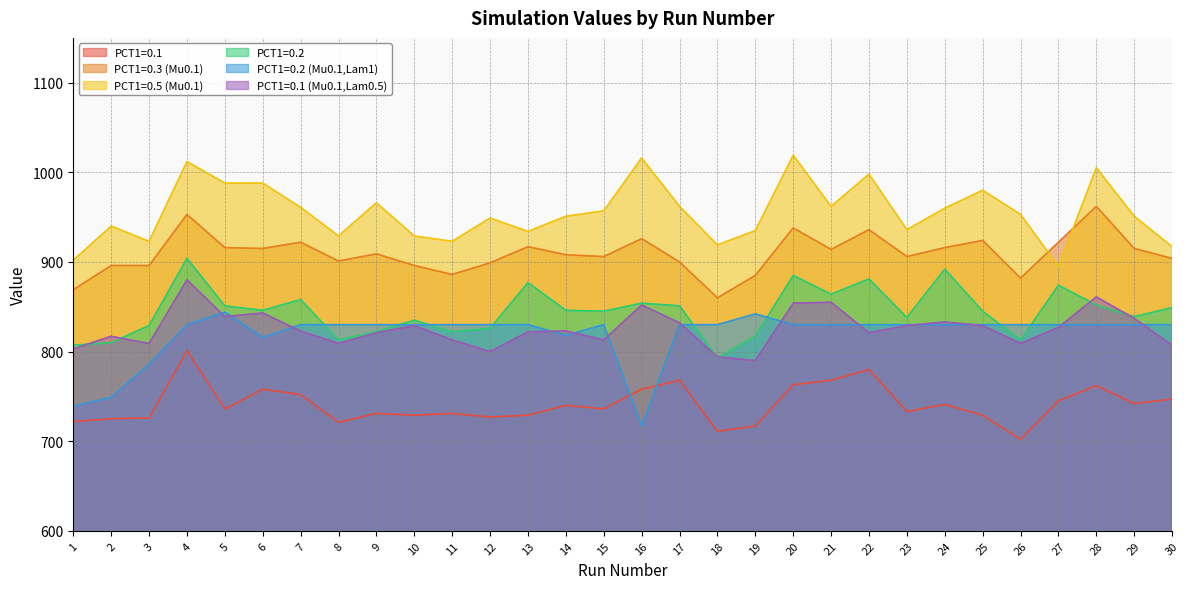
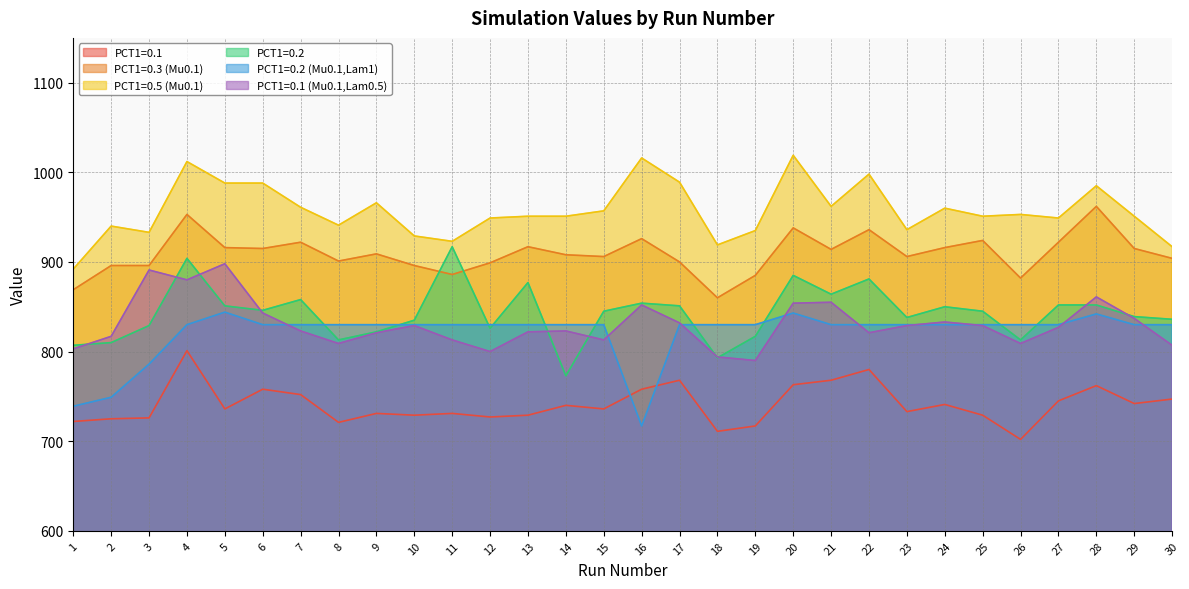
  {
    "PCT1=0.5 (Mu0.1)": {
-     "1": 900,
+     "1": 890,
      "2": 940,
-     "3": 920,
+     "3": 930,
      "4": 1010,
      "5": 990,
      "6": 990,
      "7": 960,
-     "8": 930,
+     "8": 940,
      "9": 970,
      "10": 930,
      "11": 920,
      "12": 950,
-     "13": 930,
+     "13": 950,
      "14": 950,
      "15": 960,
      "16": 1020,
-     "17": 960,
+     "17": 990,
      "18": 920,
      "19": 940,
      "20": 1020,
      "21": 960,
      "22": 1000,
      "23": 940,
      "24": 960,
-     "25": 980,
+     "25": 950,
      "26": 950,
-     "27": 900,
-     "28": 1010,
+     "27": 950,
+     "28": 990,
      "29": 950,
      "30": 920
    },
    "PCT1=0.2": {
      "1": 810,
      "2": 810,
      "3": 830,
      "4": 900,
      "5": 850,
      "6": 850,
      "7": 860,
      "8": 810,
      "10": 840,
-     "11": 820,
+     "11": 920,
      "12": 830,
      "13": 880,
-     "14": 850,
+     "14": 770,
      "15": 850,
      "17": 850,
      "19": 820,
      "20": 890,
      "21": 860,
      "22": 880,
      "23": 840,
-     "24": 890,
+     "24": 850,
      "25": 850,
      "26": 810,
-     "27": 870,
+     "27": 850,
      "28": 850,
-     "30": 850
+     "30": 840
    },
    "PCT1=0.2 (Mu0.1,Lam1)": {
      "1": 740,
      "2": 750,
      "3": 790,
      "4": 830,
      "5": 840,
-     "6": 820,
+     "6": 830,
      "7": 830,
      "8": 830,
      "9": 830,
      "11": 830,
      "12": 830,
      "13": 830,
-     "14": 820,
+     "14": 830,
      "15": 830,
      "16": 720,
      "18": 830,
-     "19": 840,
-     "20": 830,
+     "19": 830,
+     "20": 840,
      "21": 830,
      "22": 830,
      "24": 830,
      "26": 830,
      "27": 830,
-     "28": 830,
+     "28": 840,
      "29": 830,
      "30": 830
    },
    "PCT1=0.1 (Mu0.1,Lam0.5)": {
      "1": 800,
      "2": 820,
-     "3": 810,
+     "3": 890,
      "4": 880,
-     "5": 840,
+     "5": 900,
      "6": 840,
      "7": 820,
      "8": 810,
      "11": 810,
      "12": 800,
      "13": 820,
      "14": 820,
      "15": 810,
      "19": 790,
      "20": 850,
      "21": 860,
      "22": 820,
      "24": 830,
      "26": 810,
      "27": 830,
      "28": 860,
      "30": 810
    }
  }
